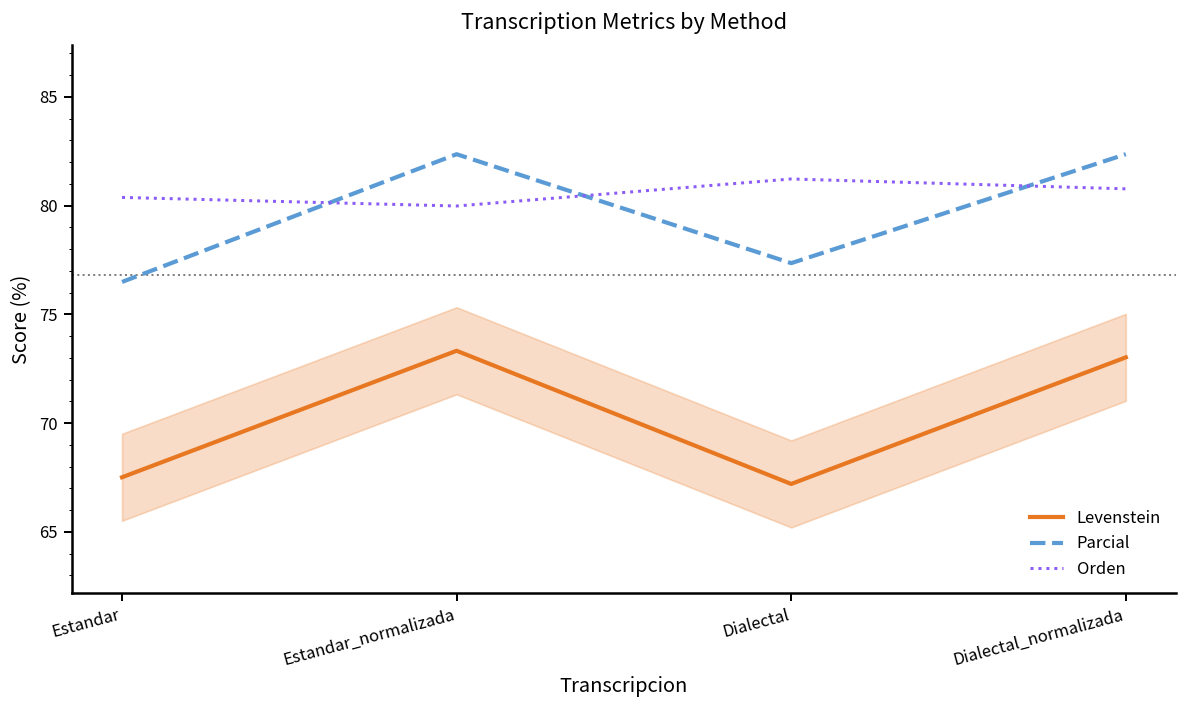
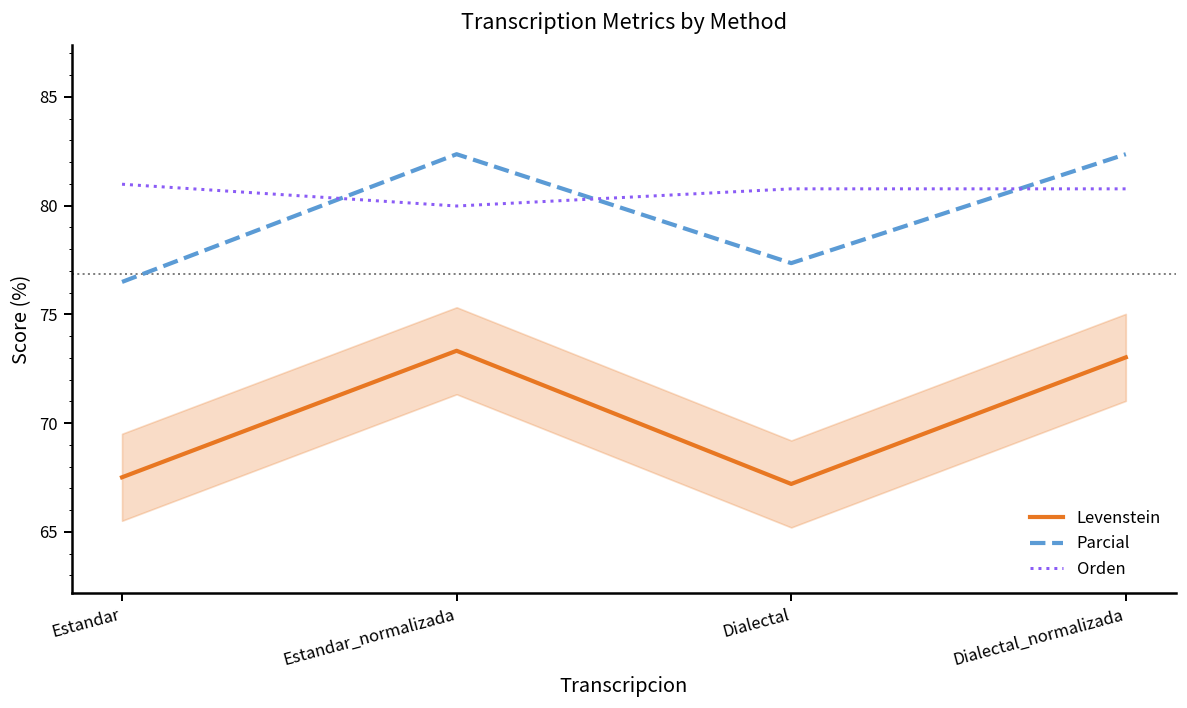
  {
    "Parcial": {
      "Estandar": 76.5,
      "Estandar_normalizada": 82.4,
      "Dialectal": 77.4,
      "Dialectal_normalizada": 82.4
    },
    "Orden": {
-     "Estandar": 80.4,
+     "Estandar": 81.0,
      "Estandar_normalizada": 80.0,
-     "Dialectal": 81.2,
+     "Dialectal": 80.8,
      "Dialectal_normalizada": 80.8
    }
  }
